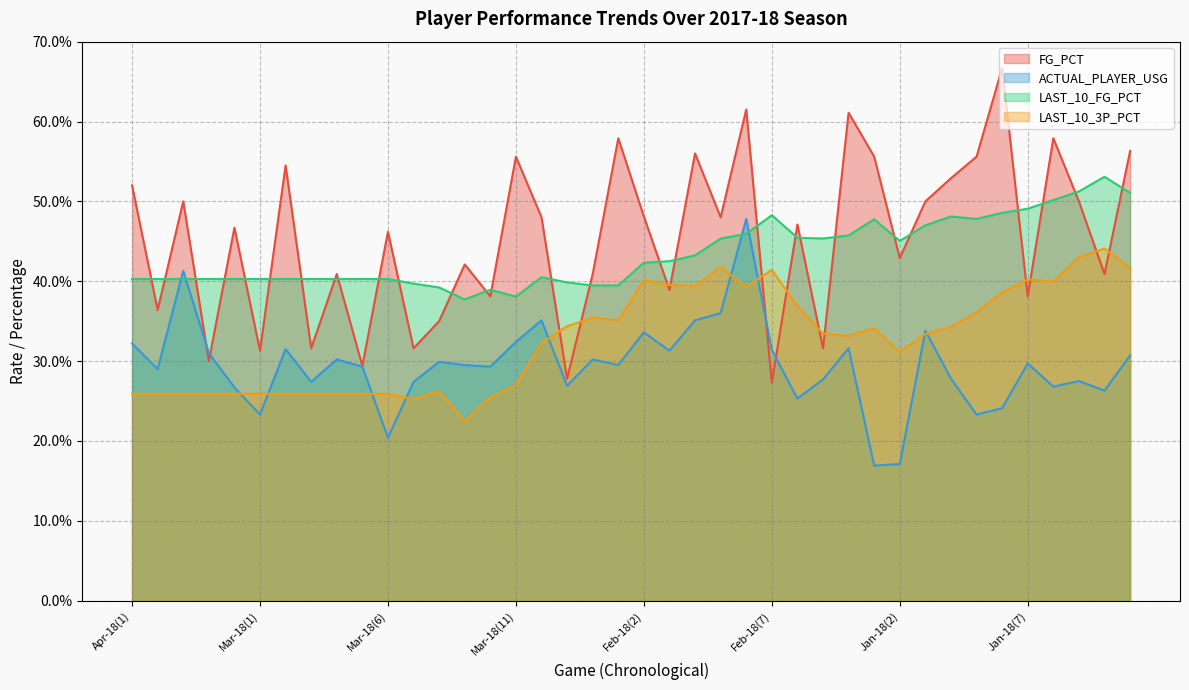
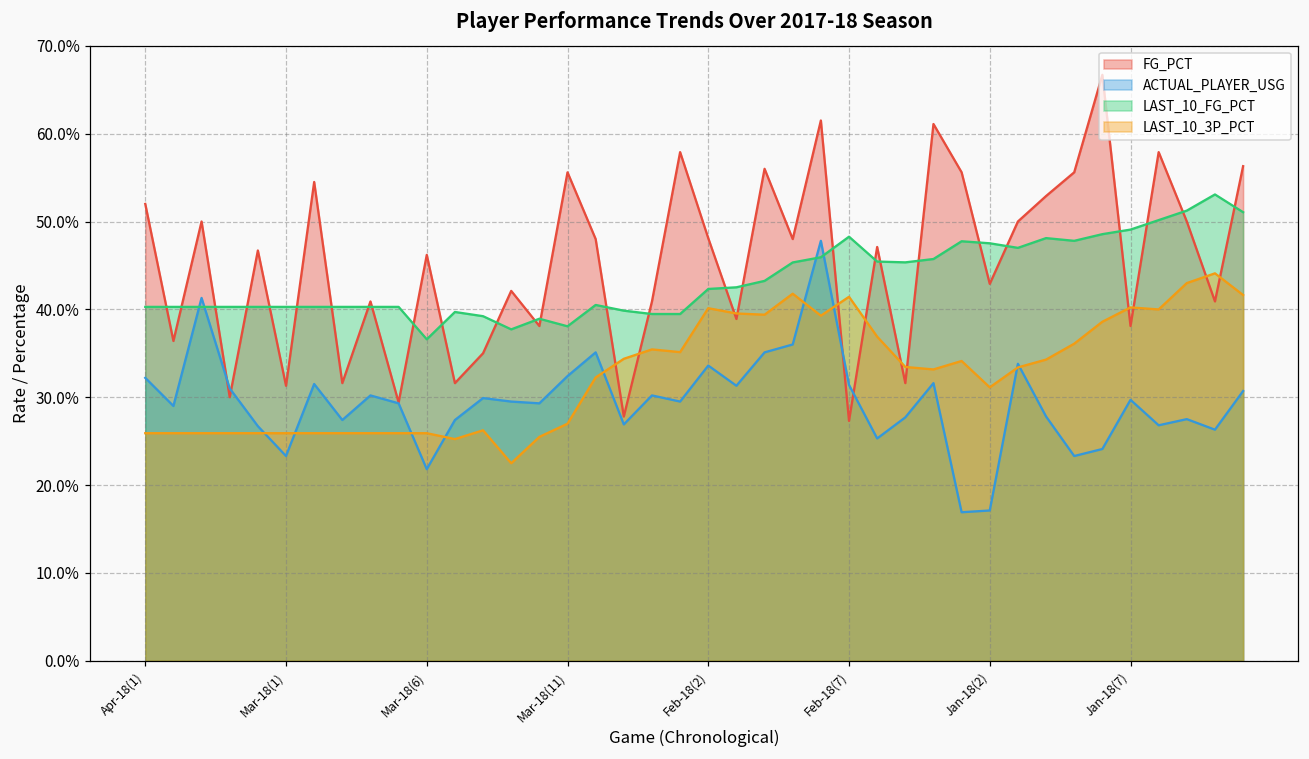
  {
    "ACTUAL_PLAYER_USG": {
      "Apr-18(1)": "32%",
      "Mar-18(1)": "23%",
-     "Mar-18(6)": "20%",
+     "Mar-18(6)": "22%",
      "Mar-18(11)": "32%",
      "Feb-18(2)": "34%",
      "Feb-18(7)": "31%",
      "Jan-18(2)": "17%",
      "Jan-18(7)": "30%"
    },
    "LAST_10_FG_PCT": {
      "Apr-18(1)": "40%",
      "Mar-18(1)": "40%",
-     "Mar-18(6)": "40%",
+     "Mar-18(6)": "37%",
      "Mar-18(11)": "38%",
      "Feb-18(2)": "42%",
      "Feb-18(7)": "48%",
-     "Jan-18(2)": "45%",
+     "Jan-18(2)": "48%",
      "Jan-18(7)": "49%"
    }
  }
